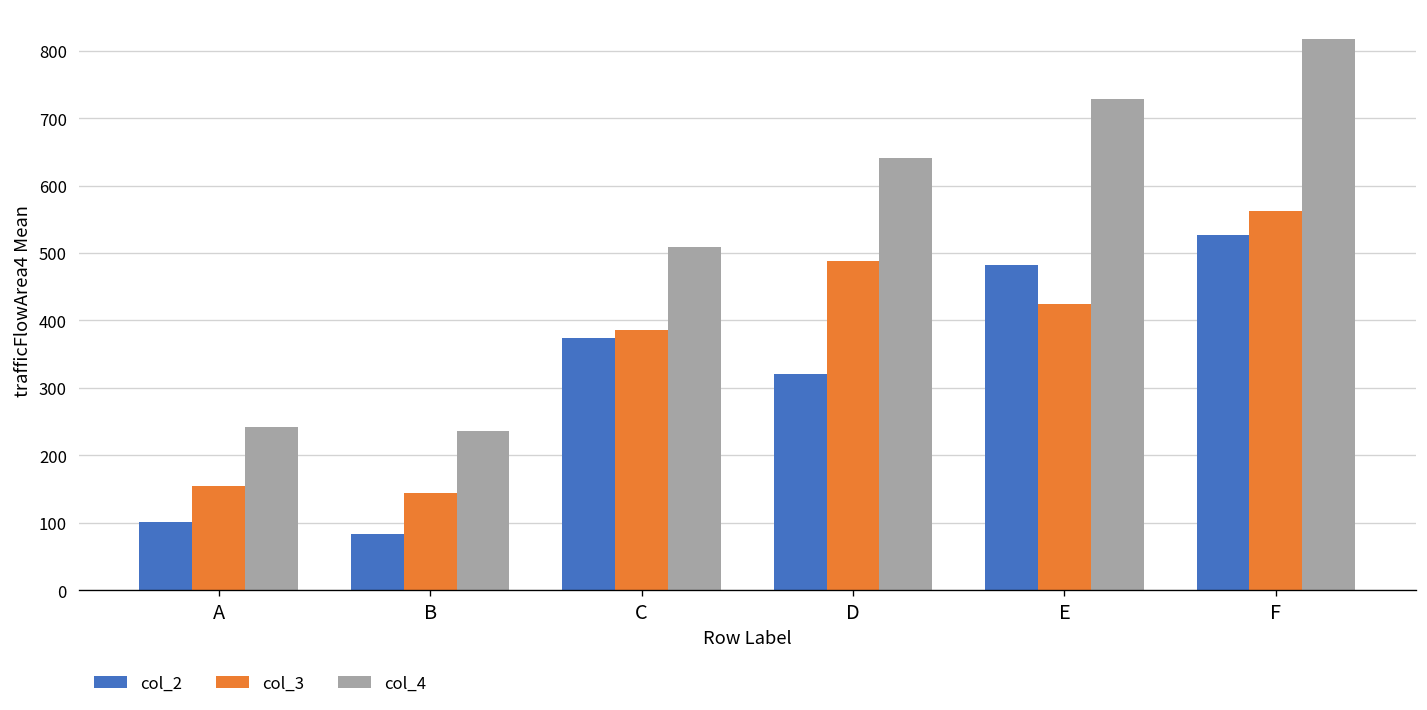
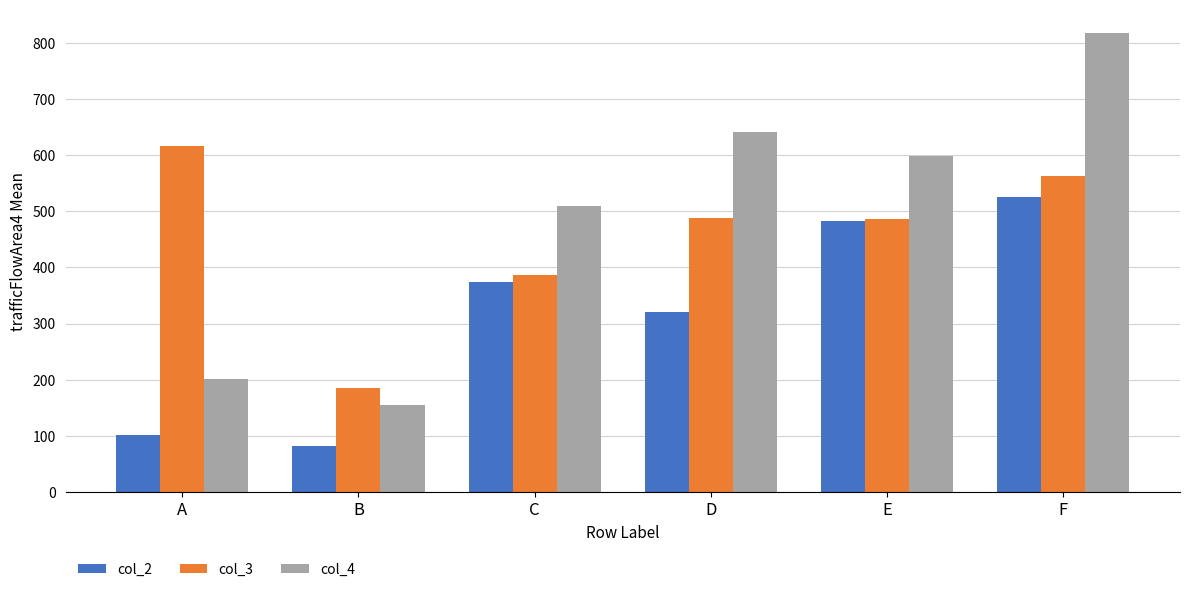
  {
    "col_2": {
      "A": 100,
      "B": 80,
      "C": 370,
      "D": 320,
      "E": 480,
      "F": 530
    },
    "col_3": {
-     "A": 150,
-     "B": 140,
+     "A": 620,
+     "B": 190,
      "C": 390,
      "D": 490,
-     "E": 420,
+     "E": 490,
      "F": 560
    },
    "col_4": {
-     "A": 240,
-     "B": 240,
+     "A": 200,
+     "B": 160,
      "C": 510,
      "D": 640,
-     "E": 730,
+     "E": 600,
      "F": 820
    }
  }
